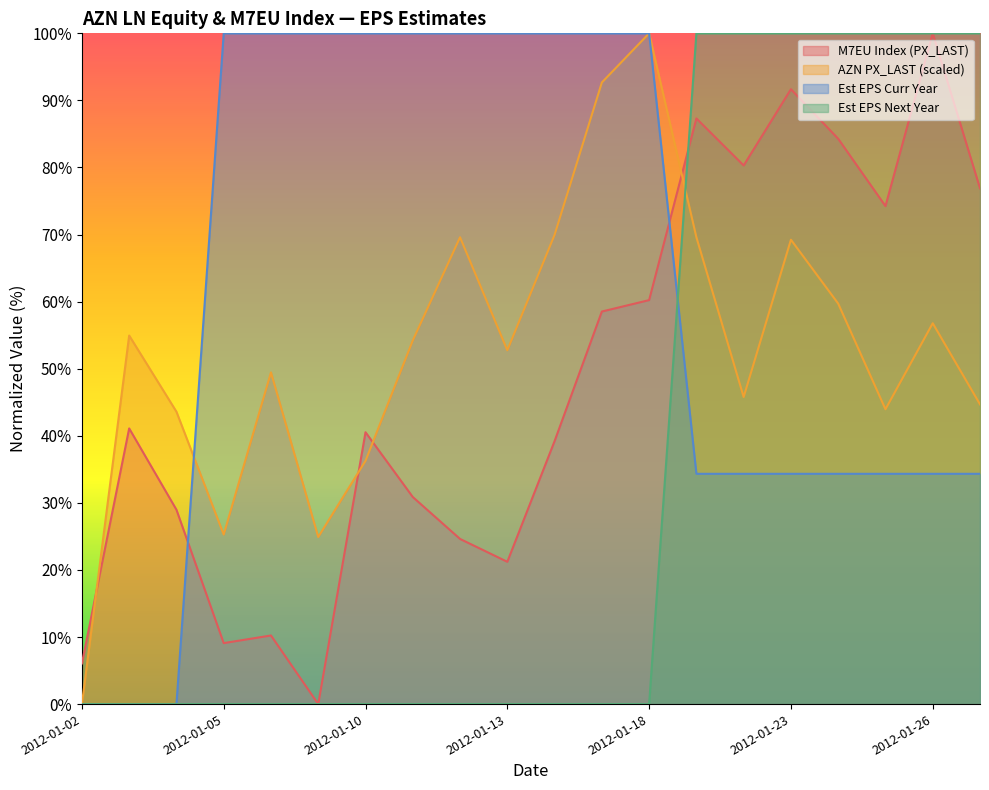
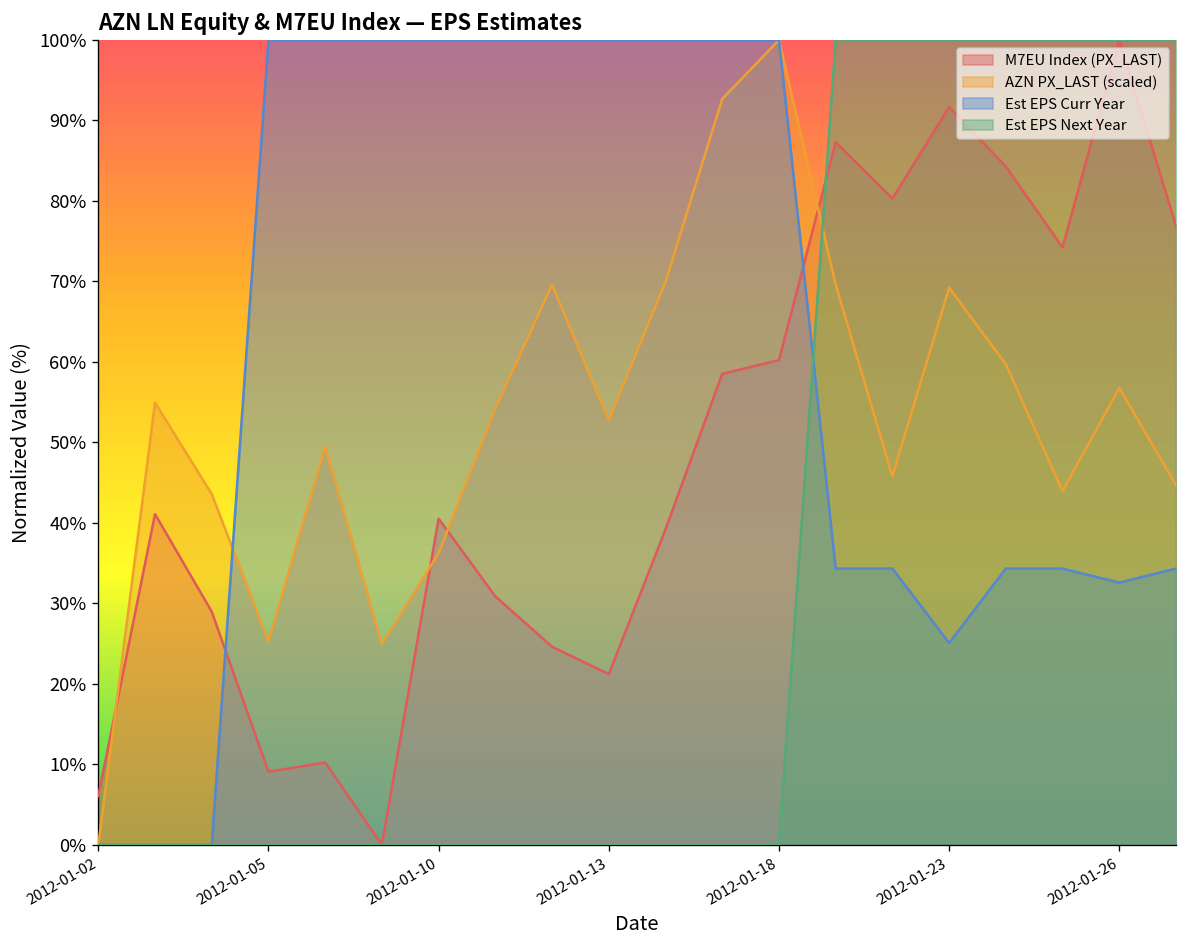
  {
    "Est EPS Curr Year": {
      "2012-01-05": "100%",
      "2012-01-10": "100%",
      "2012-01-13": "100%",
-     "2012-01-23": "34%",
-     "2012-01-26": "34%"
+     "2012-01-23": "25%",
+     "2012-01-26": "33%"
    },
    "Est EPS Next Year": {
      "2012-01-05": "0%",
      "2012-01-10": "0%",
      "2012-01-13": "0%",
      "2012-01-18": "0%",
      "2012-01-23": "100%"
    }
  }
